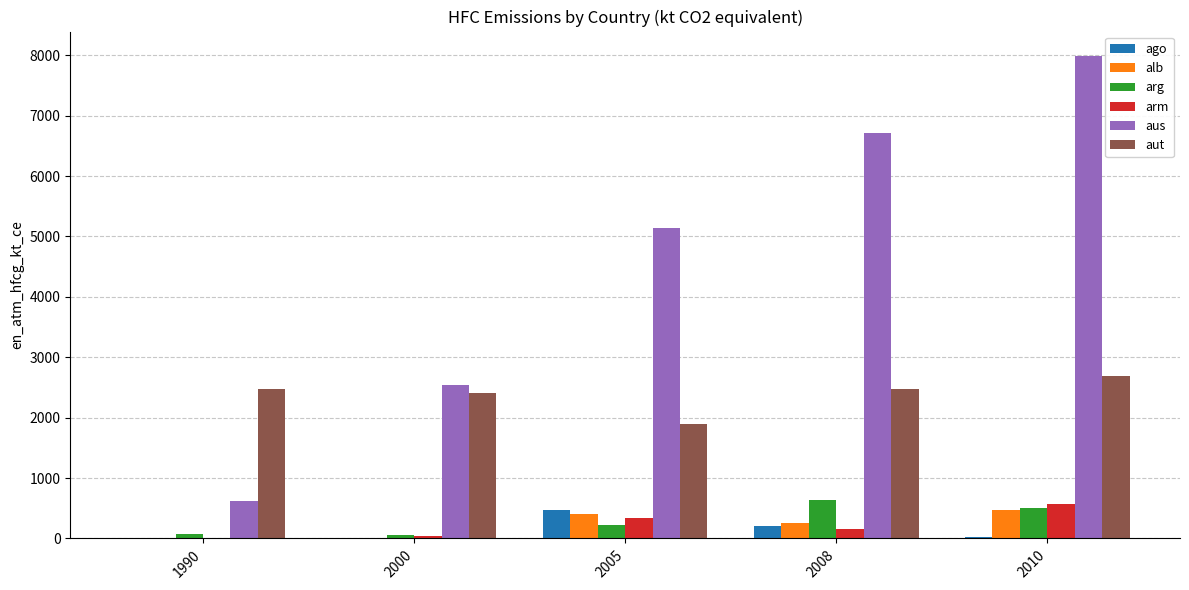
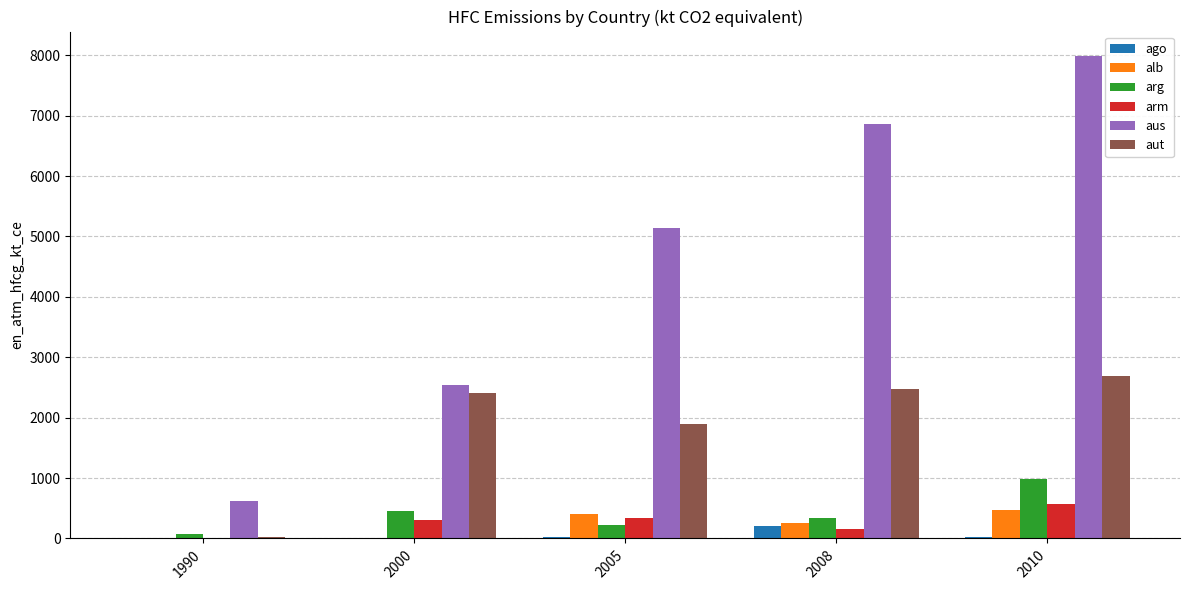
  {
    "ago": {
      "1990": 0,
-     "2005": 500,
+     "2005": 0,
      "2008": 200
    },
    "alb": {
      "1990": 0,
      "2005": 400,
      "2008": 300,
      "2010": 500
    },
    "arg": {
      "1990": 100,
-     "2000": 100,
+     "2000": 500,
      "2005": 200,
-     "2008": 600,
-     "2010": 500
+     "2008": 300,
+     "2010": 1000
    },
    "arm": {
      "1990": 0,
-     "2000": 0,
+     "2000": 300,
      "2005": 300,
      "2008": 100,
      "2010": 600
    },
    "aus": {
      "1990": 600,
      "2000": 2500,
      "2005": 5100,
-     "2008": 6700,
+     "2008": 6900,
      "2010": 8000
    },
    "aut": {
-     "1990": 2500,
+     "1990": 0,
      "2000": 2400,
      "2005": 1900,
      "2008": 2500,
      "2010": 2700
    }
  }
